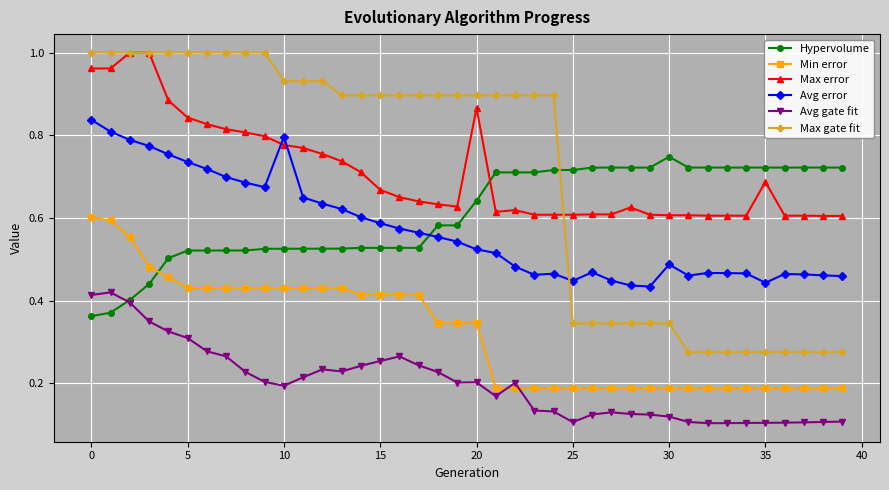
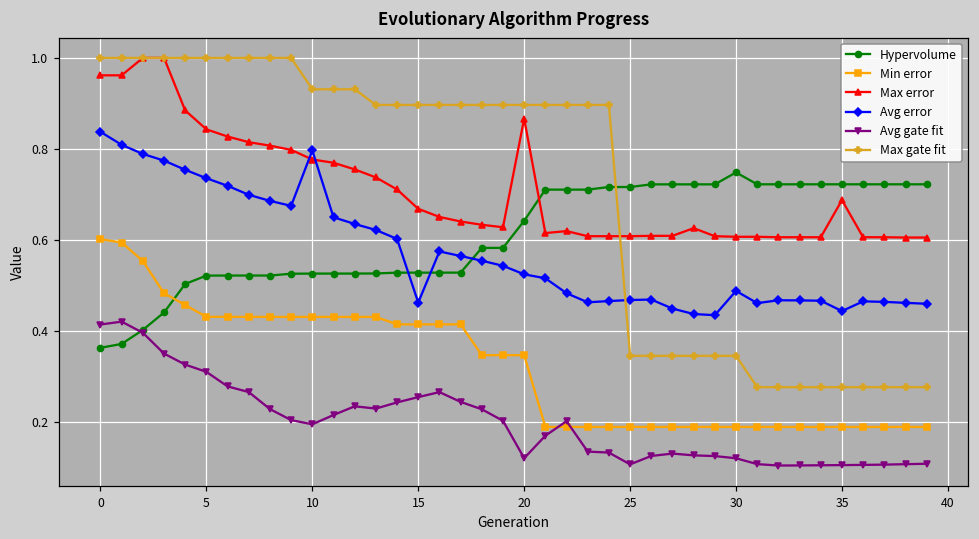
  {
    "Hypervolume": {
      "0": 0.36,
      "5": 0.52,
      "10": 0.53,
      "15": 0.53,
      "20": 0.64,
      "25": 0.72,
      "30": 0.75,
      "35": 0.72
    },
    "Max error": {
      "0": 0.96,
      "5": 0.84,
      "10": 0.78,
      "15": 0.67,
      "20": 0.87,
      "25": 0.61,
      "30": 0.61,
      "35": 0.69
    },
    "Avg error": {
      "0": 0.84,
      "5": 0.74,
      "10": 0.80,
-     "15": 0.59,
+     "15": 0.46,
      "20": 0.52,
-     "25": 0.45,
+     "25": 0.47,
      "30": 0.49,
      "35": 0.44
    },
    "Avg gate fit": {
      "0": 0.41,
      "5": 0.31,
      "10": 0.19,
      "15": 0.25,
-     "20": 0.20,
+     "20": 0.12,
      "25": 0.11,
      "30": 0.12,
      "35": 0.10
    }
  }
